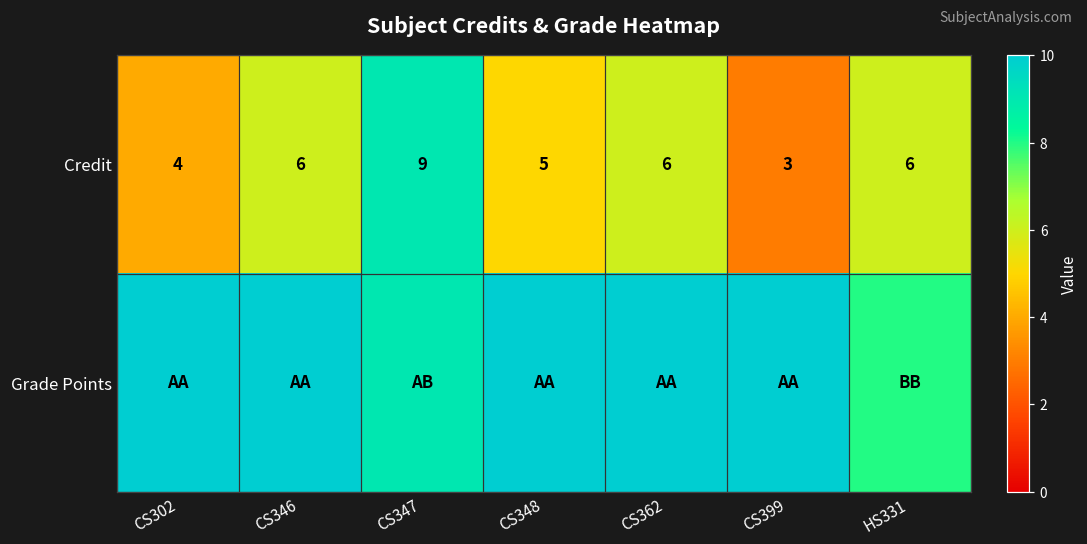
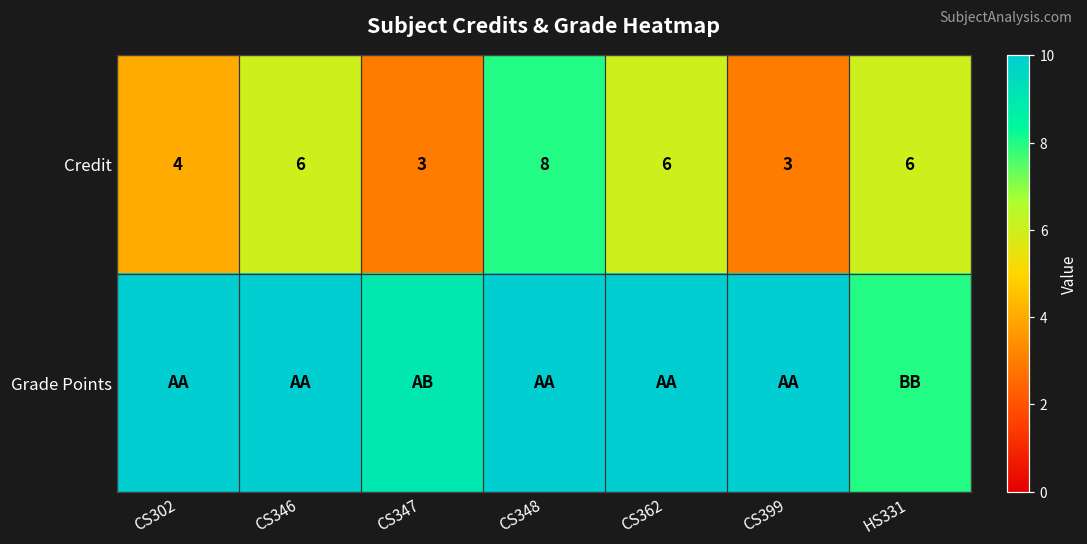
  {
    "Credit": {
      "CS302": 4,
      "CS346": 6,
-     "CS347": 9,
-     "CS348": 5,
+     "CS347": 3,
+     "CS348": 8,
      "CS362": 6,
      "CS399": 3,
      "HS331": 6
    }
  }
